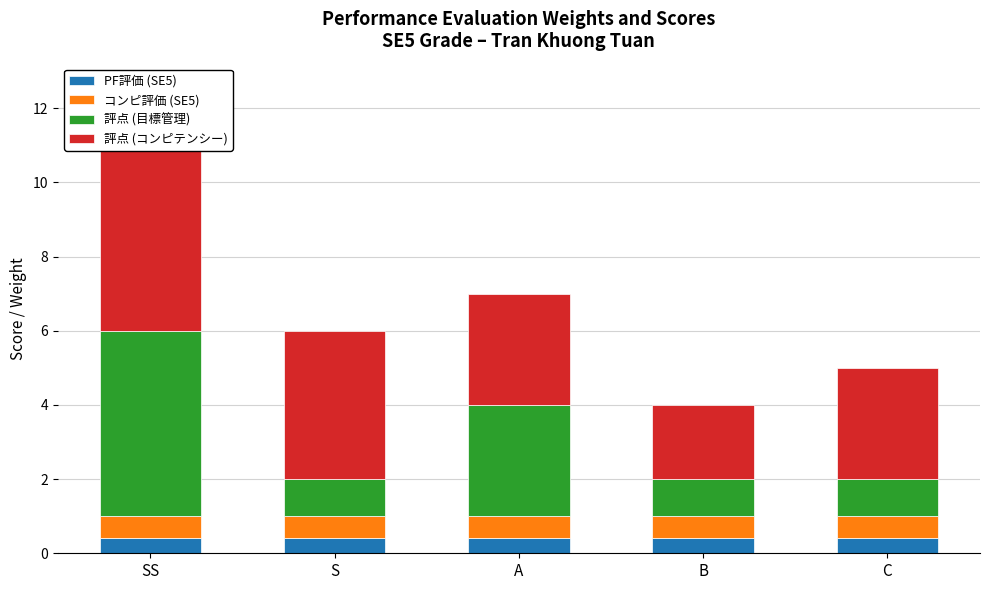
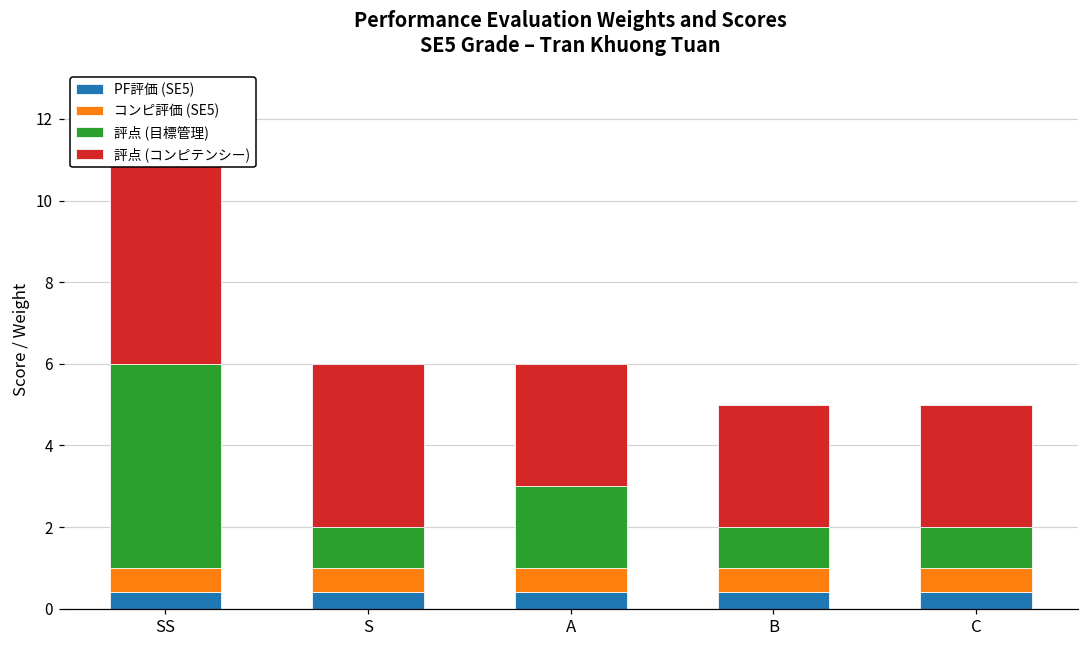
  {
    "PF評価 (SE5)": {
      "SS": 0.4,
      "S": 0.4,
      "A": 0.4,
      "B": 0.4,
      "C": 0.4
    },
    "評点 (目標管理)": {
      "SS": 5,
      "S": 1,
-     "A": 3,
+     "A": 2,
      "B": 1,
      "C": 1
    },
    "評点 (コンピテンシー)": {
      "S": 4,
      "A": 3,
-     "B": 2,
+     "B": 3,
      "C": 3
    }
  }
